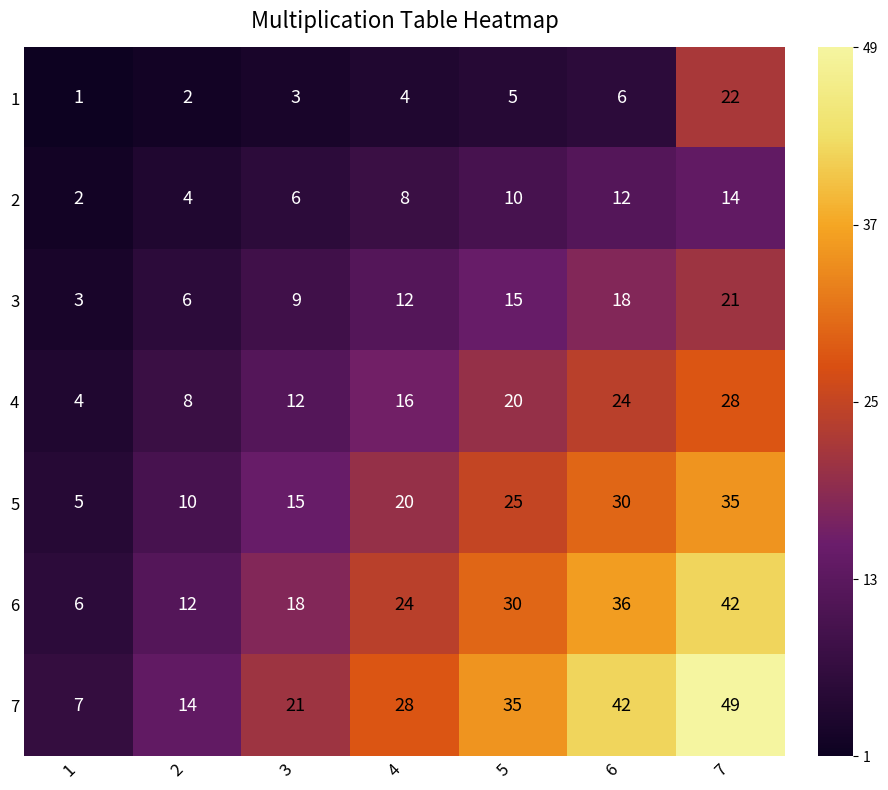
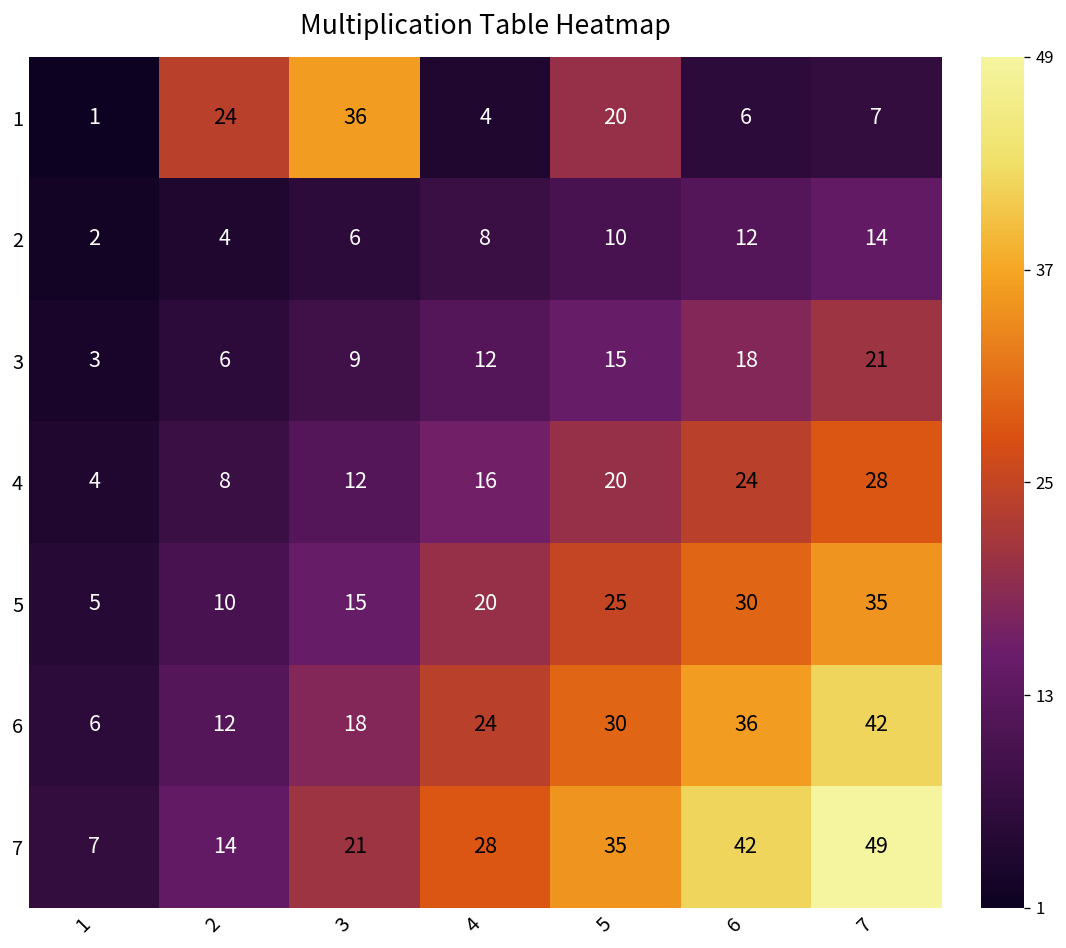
  {
    "1": {
      "1": 1,
-     "2": 2,
-     "3": 3,
+     "2": 24,
+     "3": 36,
      "4": 4,
-     "5": 5,
+     "5": 20,
      "6": 6,
-     "7": 22
+     "7": 7
    },
    "2": {
      "1": 2,
      "2": 4,
      "3": 6,
      "4": 8,
      "5": 10,
      "6": 12,
      "7": 14
    },
    "3": {
      "1": 3,
      "2": 6,
      "3": 9,
      "4": 12,
      "5": 15,
      "6": 18,
      "7": 21
    },
    "4": {
      "1": 4,
      "2": 8,
      "3": 12,
      "4": 16,
      "5": 20,
      "6": 24,
      "7": 28
    },
    "5": {
      "1": 5,
      "2": 10,
      "3": 15,
      "4": 20,
      "5": 25,
      "6": 30,
      "7": 35
    },
    "6": {
      "1": 6,
      "2": 12,
      "3": 18,
      "4": 24,
      "5": 30,
      "6": 36,
      "7": 42
    },
    "7": {
      "1": 7,
      "2": 14,
      "3": 21,
      "4": 28,
      "5": 35,
      "6": 42,
      "7": 49
    }
  }
